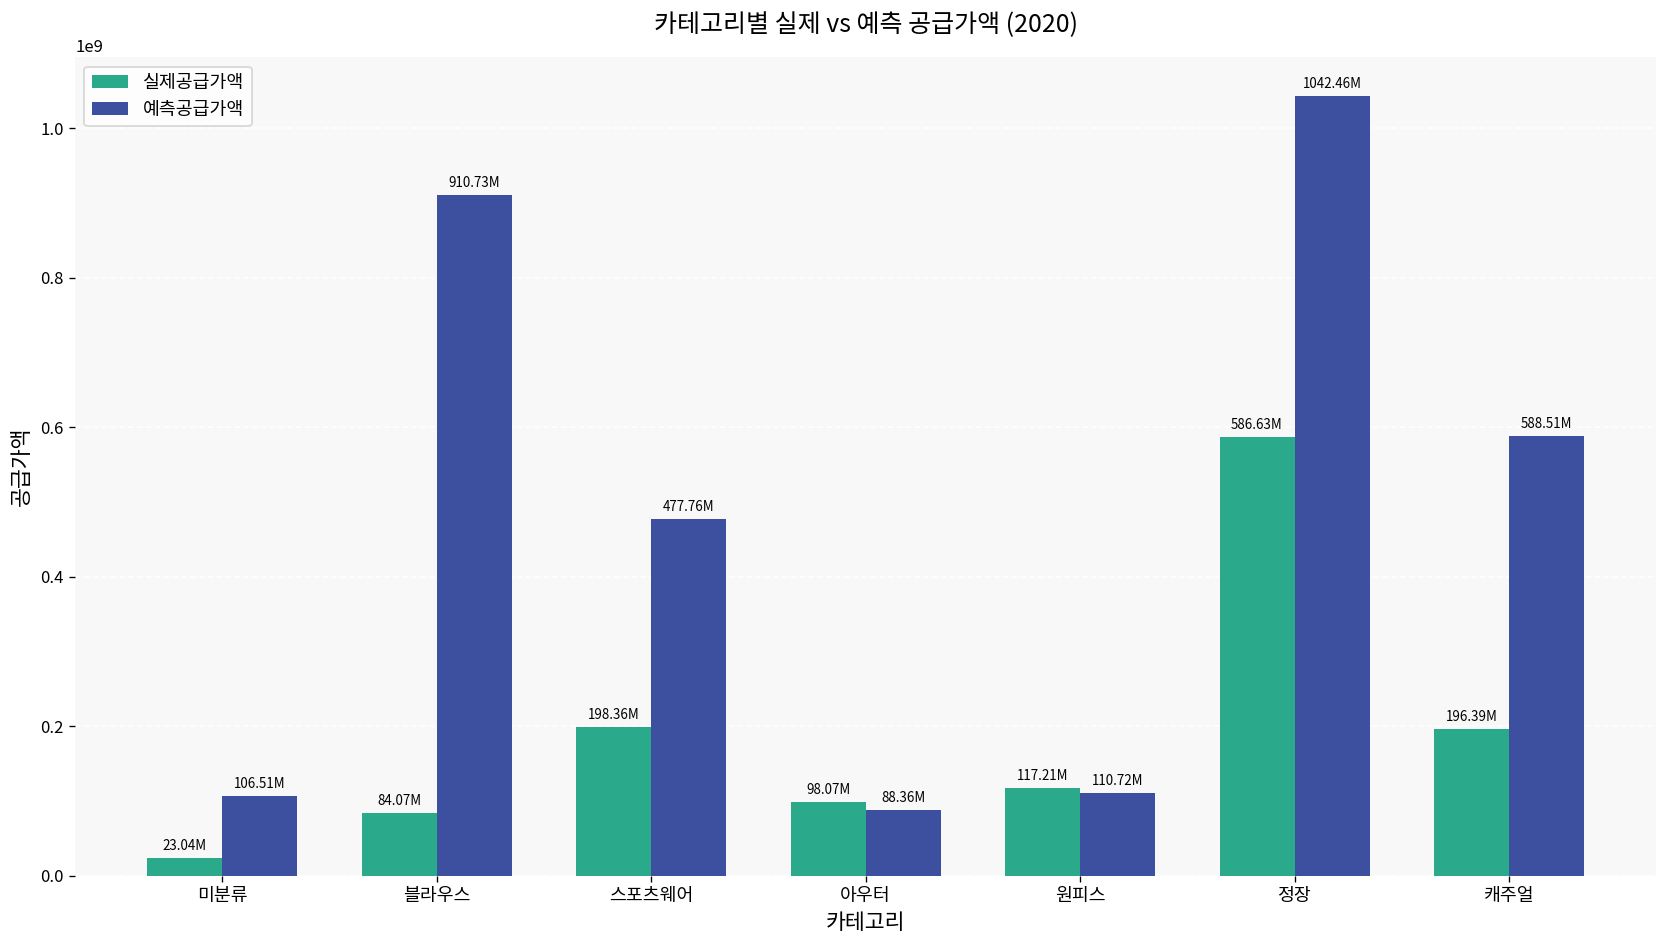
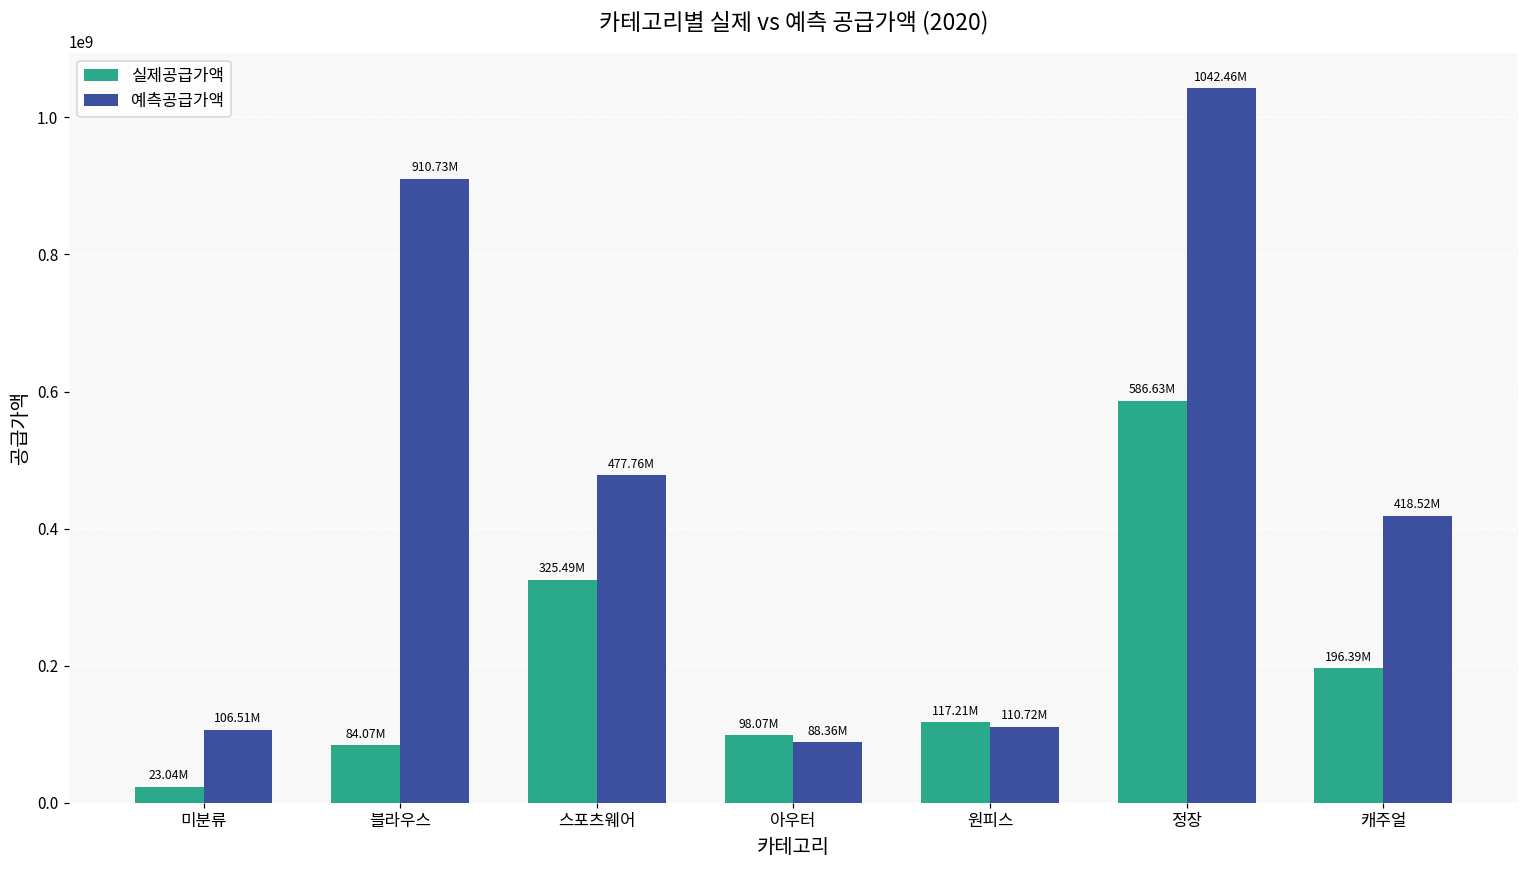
  {
    "실제공급가액": {
      "미분류": "23.04M",
      "블라우스": "84.07M",
-     "스포츠웨어": "198.36M",
+     "스포츠웨어": "325.49M",
      "아우터": "98.07M",
      "원피스": "117.21M",
      "정장": "586.63M",
      "캐주얼": "196.39M"
    },
    "예측공급가액": {
      "미분류": "106.51M",
      "블라우스": "910.73M",
      "스포츠웨어": "477.76M",
      "아우터": "88.36M",
      "원피스": "110.72M",
      "정장": "1042.46M",
-     "캐주얼": "588.51M"
+     "캐주얼": "418.52M"
    }
  }
